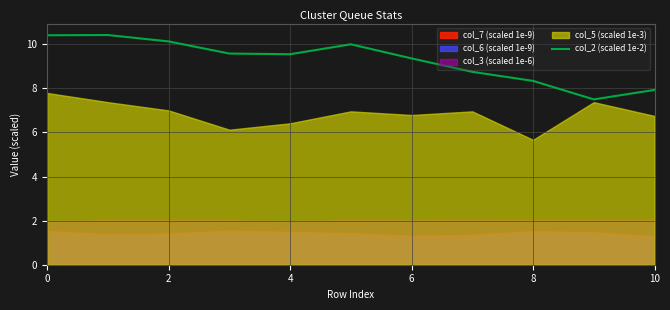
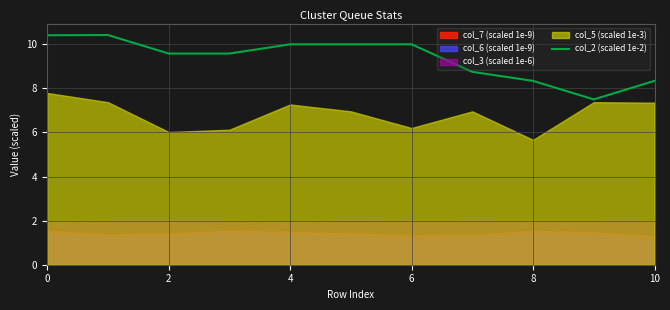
  {
    "col_2 (scaled 1e-2)": {
      "0": 10.4,
-     "2": 10.1,
-     "4": 9.6,
-     "6": 9.4,
+     "2": 9.6,
+     "4": 10.0,
+     "6": 10.0,
      "8": 8.3,
-     "10": 7.9
+     "10": 8.3
    },
    "col_3 (scaled 1e-6)": {
      "0": 2.0,
      "2": 2.0,
      "4": 2.0,
      "6": 2.0,
      "8": 2.0,
      "10": 2.0
    },
    "col_5 (scaled 1e-3)": {
      "0": 7.8,
-     "2": 7.0,
-     "4": 6.4,
-     "6": 6.8,
+     "2": 6.0,
+     "4": 7.3,
+     "6": 6.2,
      "8": 5.7,
-     "10": 6.8
+     "10": 7.4
    }
  }
